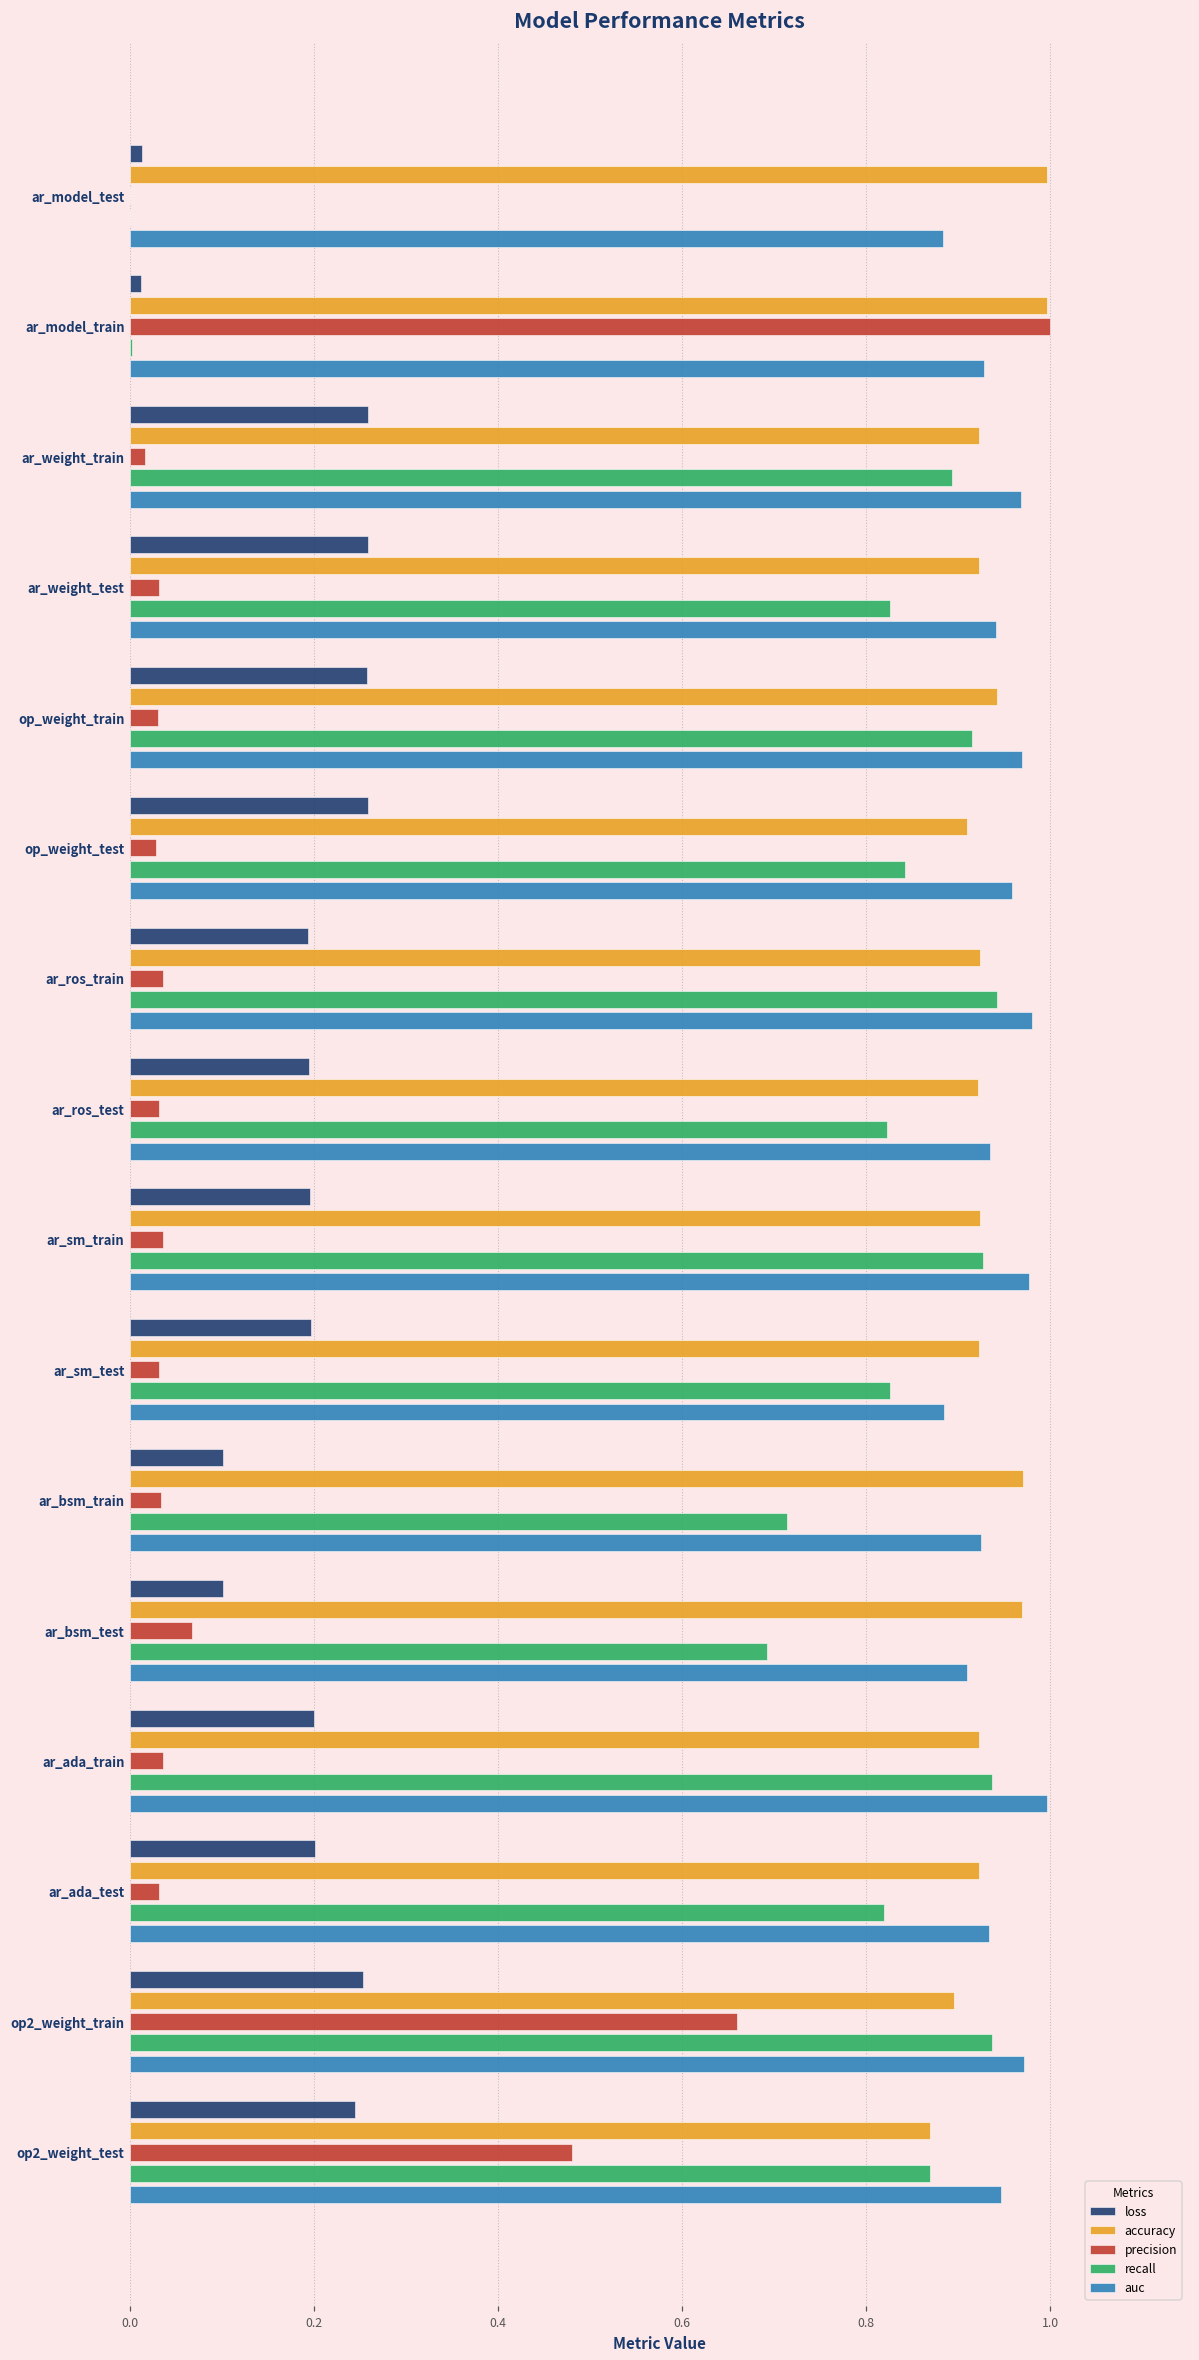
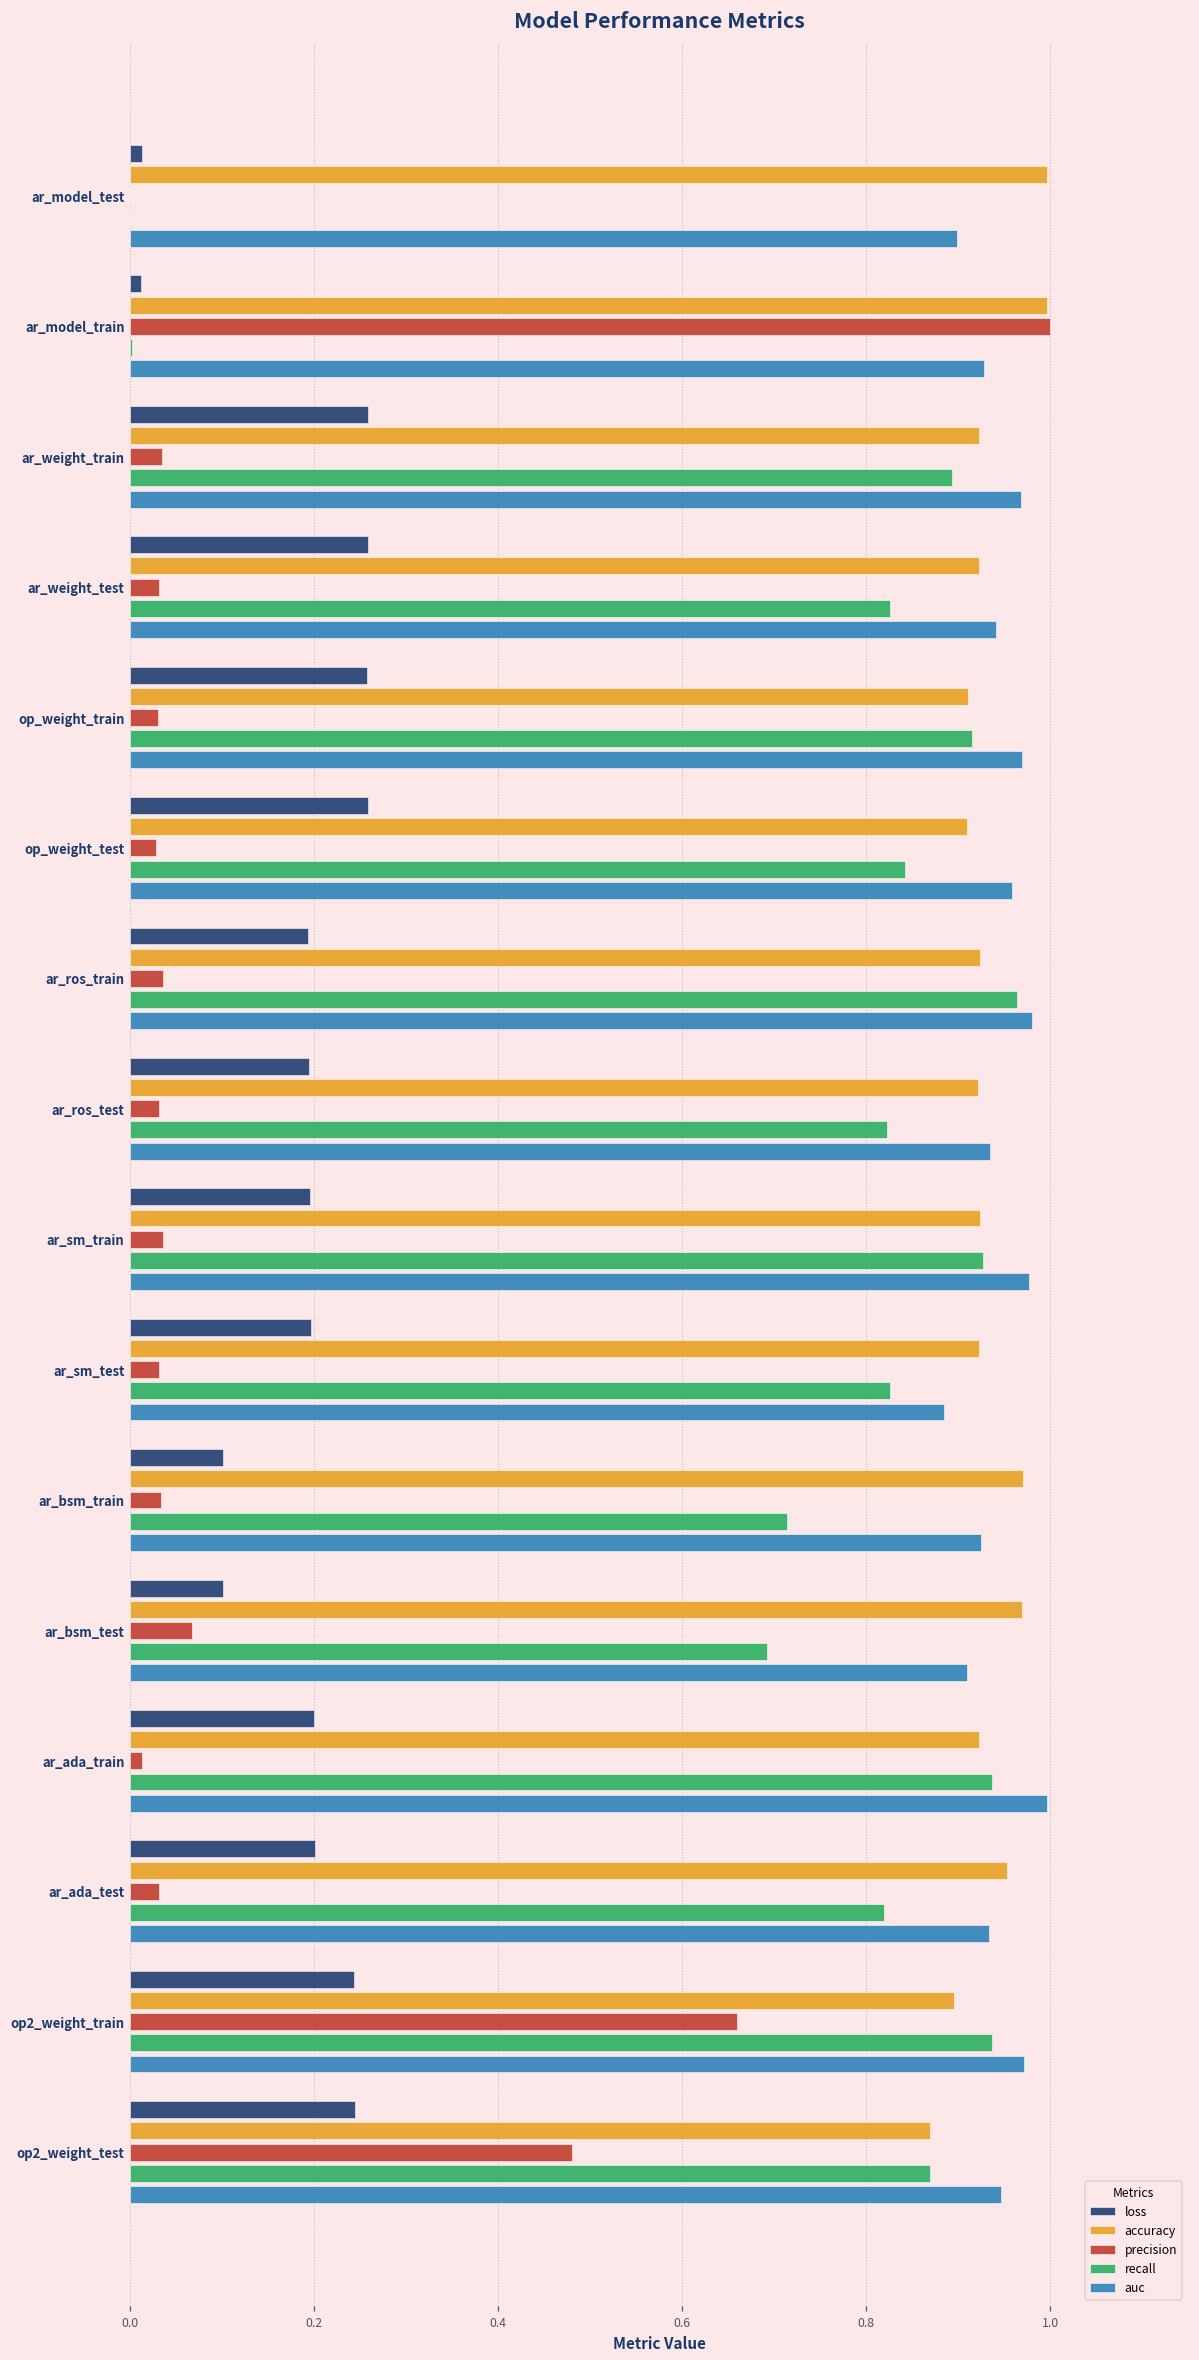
  {
    "loss": {
      "ar_model_test": 0.01,
      "ar_model_train": 0.01,
      "ar_weight_train": 0.26,
      "ar_weight_test": 0.26,
      "op_weight_train": 0.26,
      "op_weight_test": 0.26,
      "ar_ros_train": 0.19,
      "ar_ros_test": 0.19,
      "ar_sm_train": 0.20,
      "ar_sm_test": 0.20,
      "ar_bsm_train": 0.10,
      "ar_bsm_test": 0.10,
      "ar_ada_train": 0.20,
      "ar_ada_test": 0.20,
-     "op2_weight_train": 0.25,
+     "op2_weight_train": 0.24,
      "op2_weight_test": 0.24
    },
    "accuracy": {
      "ar_model_test": 1.00,
      "ar_model_train": 1.00,
      "ar_weight_train": 0.92,
      "ar_weight_test": 0.92,
-     "op_weight_train": 0.94,
+     "op_weight_train": 0.91,
      "op_weight_test": 0.91,
      "ar_ros_train": 0.92,
      "ar_ros_test": 0.92,
      "ar_sm_train": 0.92,
      "ar_sm_test": 0.92,
      "ar_bsm_train": 0.97,
      "ar_bsm_test": 0.97,
      "ar_ada_train": 0.92,
-     "ar_ada_test": 0.92,
+     "ar_ada_test": 0.95,
      "op2_weight_train": 0.90,
      "op2_weight_test": 0.87
    },
    "precision": {
      "ar_model_test": 0.00,
      "ar_model_train": 1.00,
-     "ar_weight_train": 0.02,
+     "ar_weight_train": 0.03,
      "ar_weight_test": 0.03,
      "op_weight_train": 0.03,
      "op_weight_test": 0.03,
      "ar_ros_train": 0.04,
      "ar_ros_test": 0.03,
      "ar_sm_train": 0.04,
      "ar_sm_test": 0.03,
      "ar_bsm_train": 0.03,
      "ar_bsm_test": 0.07,
-     "ar_ada_train": 0.04,
+     "ar_ada_train": 0.01,
      "ar_ada_test": 0.03,
      "op2_weight_train": 0.66,
      "op2_weight_test": 0.48
    },
    "recall": {
      "ar_model_test": 0.00,
      "ar_weight_train": 0.89,
      "ar_weight_test": 0.83,
      "op_weight_train": 0.92,
      "op_weight_test": 0.84,
-     "ar_ros_train": 0.94,
+     "ar_ros_train": 0.96,
      "ar_ros_test": 0.82,
      "ar_sm_train": 0.93,
      "ar_sm_test": 0.83,
      "ar_bsm_train": 0.71,
      "ar_bsm_test": 0.69,
      "ar_ada_train": 0.94,
      "ar_ada_test": 0.82,
      "op2_weight_train": 0.94,
      "op2_weight_test": 0.87
    },
    "auc": {
-     "ar_model_test": 0.88,
+     "ar_model_test": 0.90,
      "ar_model_train": 0.93,
      "ar_weight_train": 0.97,
      "ar_weight_test": 0.94,
      "op_weight_train": 0.97,
      "op_weight_test": 0.96,
      "ar_ros_train": 0.98,
      "ar_ros_test": 0.93,
      "ar_sm_train": 0.98,
      "ar_sm_test": 0.88,
      "ar_bsm_train": 0.93,
      "ar_bsm_test": 0.91,
      "ar_ada_train": 1.00,
      "ar_ada_test": 0.93,
      "op2_weight_train": 0.97,
      "op2_weight_test": 0.95
    }
  }
